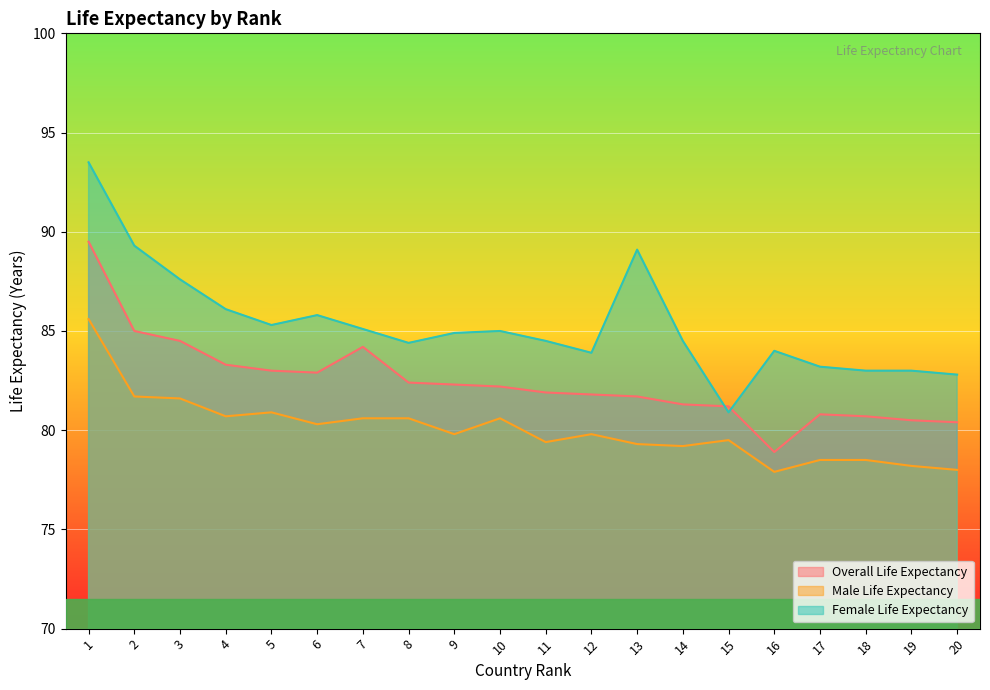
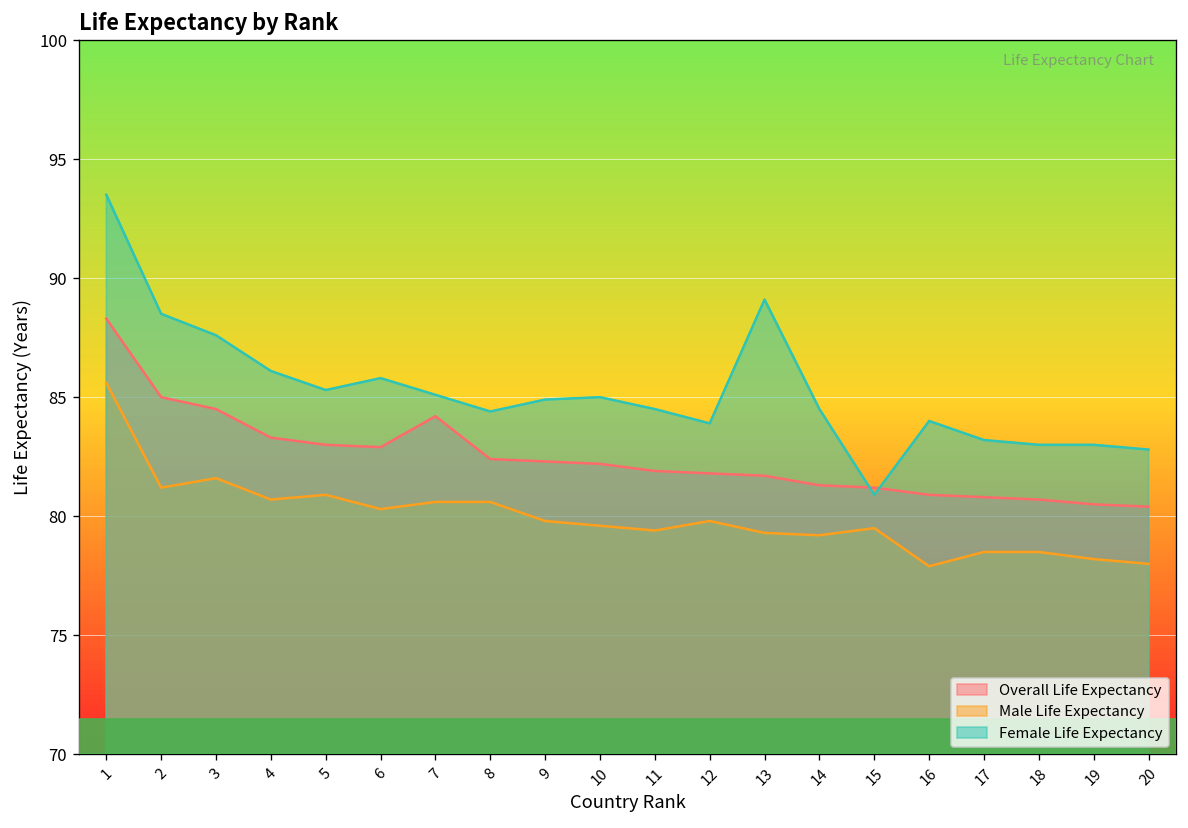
  {
    "Overall Life Expectancy": {
-     "1": 89.5,
+     "1": 88.3,
      "2": 85.0,
      "3": 84.5,
      "4": 83.3,
      "5": 83.0,
      "6": 82.9,
      "7": 84.2,
      "8": 82.4,
      "9": 82.3,
      "10": 82.2,
      "11": 81.9,
      "12": 81.8,
      "13": 81.7,
      "14": 81.3,
      "15": 81.2,
-     "16": 78.9,
+     "16": 80.9,
      "17": 80.8,
      "18": 80.7,
      "19": 80.5,
      "20": 80.4
    },
    "Male Life Expectancy": {
      "1": 85.6,
-     "2": 81.7,
+     "2": 81.2,
      "3": 81.6,
      "4": 80.7,
      "5": 80.9,
      "6": 80.3,
      "7": 80.6,
      "8": 80.6,
      "9": 79.8,
-     "10": 80.6,
+     "10": 79.6,
      "11": 79.4,
      "12": 79.8,
      "13": 79.3,
      "14": 79.2,
      "15": 79.5,
      "16": 77.9,
      "17": 78.5,
      "18": 78.5,
      "19": 78.2,
      "20": 78.0
    },
    "Female Life Expectancy": {
      "1": 93.5,
-     "2": 89.3,
+     "2": 88.5,
      "3": 87.6,
      "4": 86.1,
      "5": 85.3,
      "6": 85.8,
      "7": 85.1,
      "8": 84.4,
      "9": 84.9,
      "10": 85.0,
      "11": 84.5,
      "12": 83.9,
      "13": 89.1,
      "14": 84.5,
      "15": 80.9,
      "16": 84.0,
      "17": 83.2,
      "18": 83.0,
      "19": 83.0,
      "20": 82.8
    }
  }
